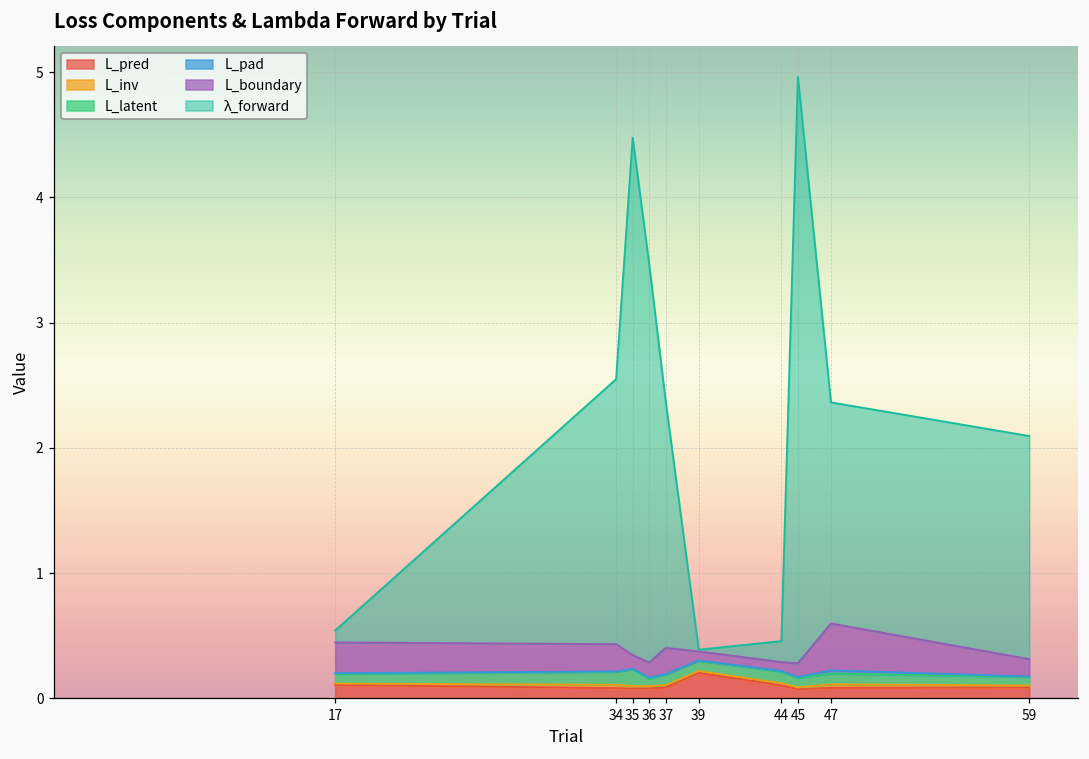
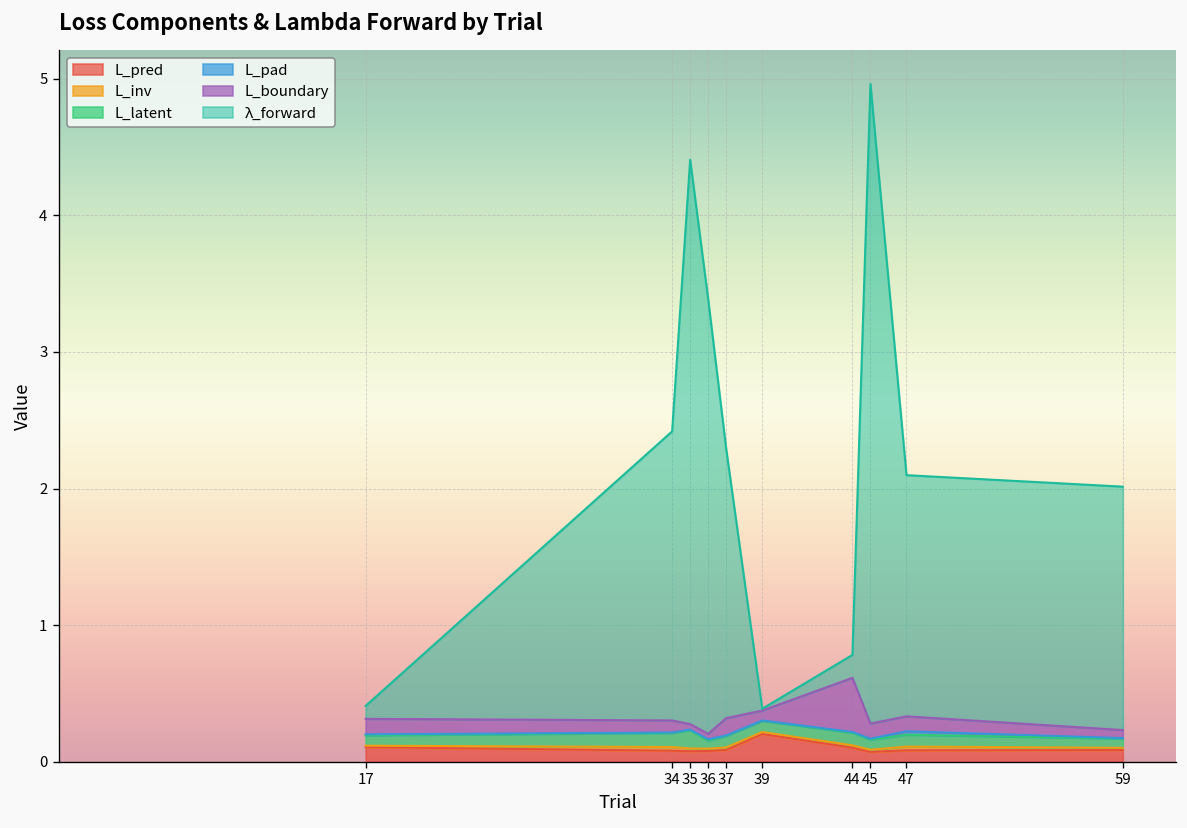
  {
    "L_pred": {
      "34": 0.08,
      "47": 0.08
    },
    "L_inv": {
      "34": 0.03,
      "47": 0.03
    },
    "L_pad": {
      "47": 0.03
    },
    "L_boundary": {
-     "17": 0.25,
-     "34": 0.22,
-     "35": 0.11,
-     "36": 0.12,
-     "37": 0.21,
-     "44": 0.07,
+     "17": 0.11,
+     "34": 0.09,
+     "35": 0.04,
+     "36": 0.04,
+     "37": 0.13,
+     "44": 0.40,
      "45": 0.11,
-     "47": 0.37,
-     "59": 0.14
+     "47": 0.11,
+     "59": 0.06
    }
  }
